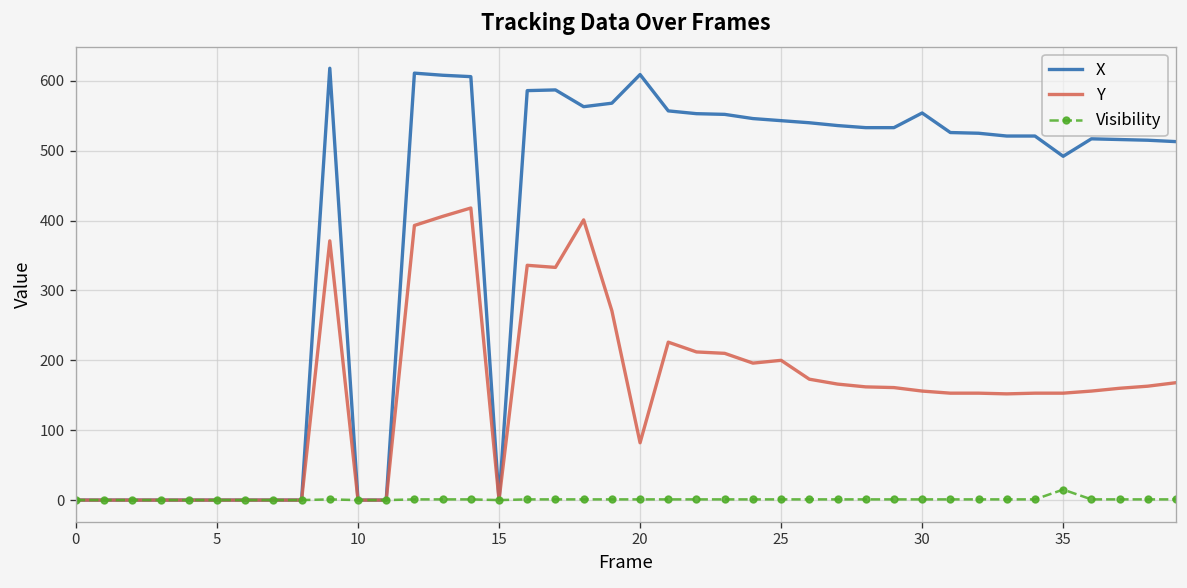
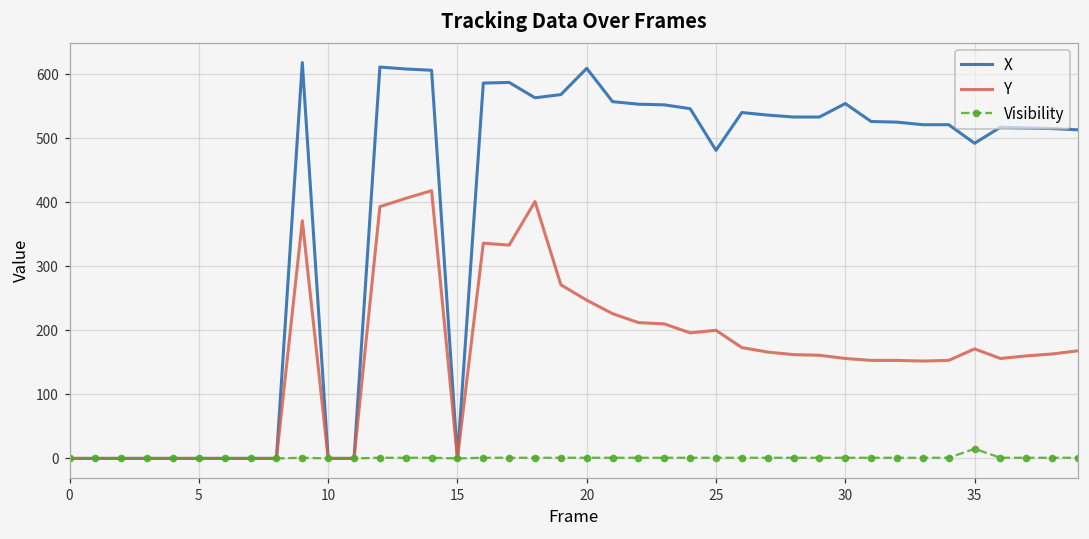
  {
    "X": {
      "20": 610,
-     "25": 540,
+     "25": 480,
      "30": 550,
      "35": 490
    },
    "Y": {
-     "20": 80,
+     "20": 250,
      "25": 200,
      "30": 160,
-     "35": 150
+     "35": 170
    },
    "Visibility": {
      "20": 0,
      "25": 0,
      "30": 0,
      "35": 20
    }
  }
